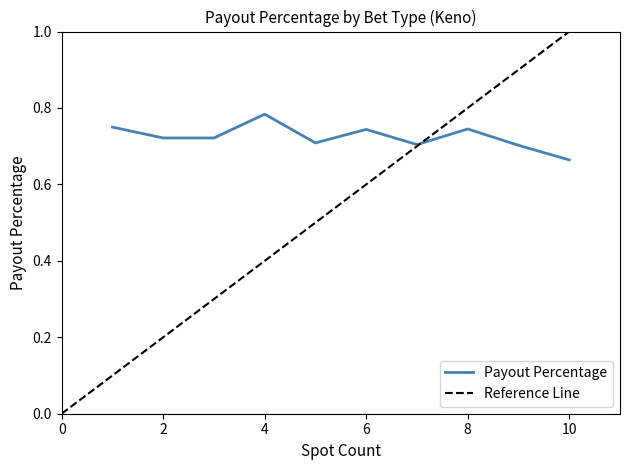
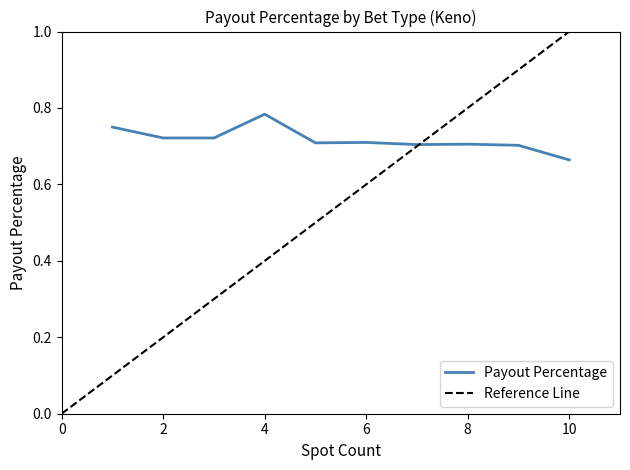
  {
    "Payout Percentage": {
      "2": 0.72,
      "4": 0.78,
-     "6": 0.74,
-     "8": 0.75,
+     "6": 0.71,
+     "8": 0.71,
      "10": 0.66
    },
    "Reference Line": {
      "0": 0.00,
      "10": 1.00
    }
  }
